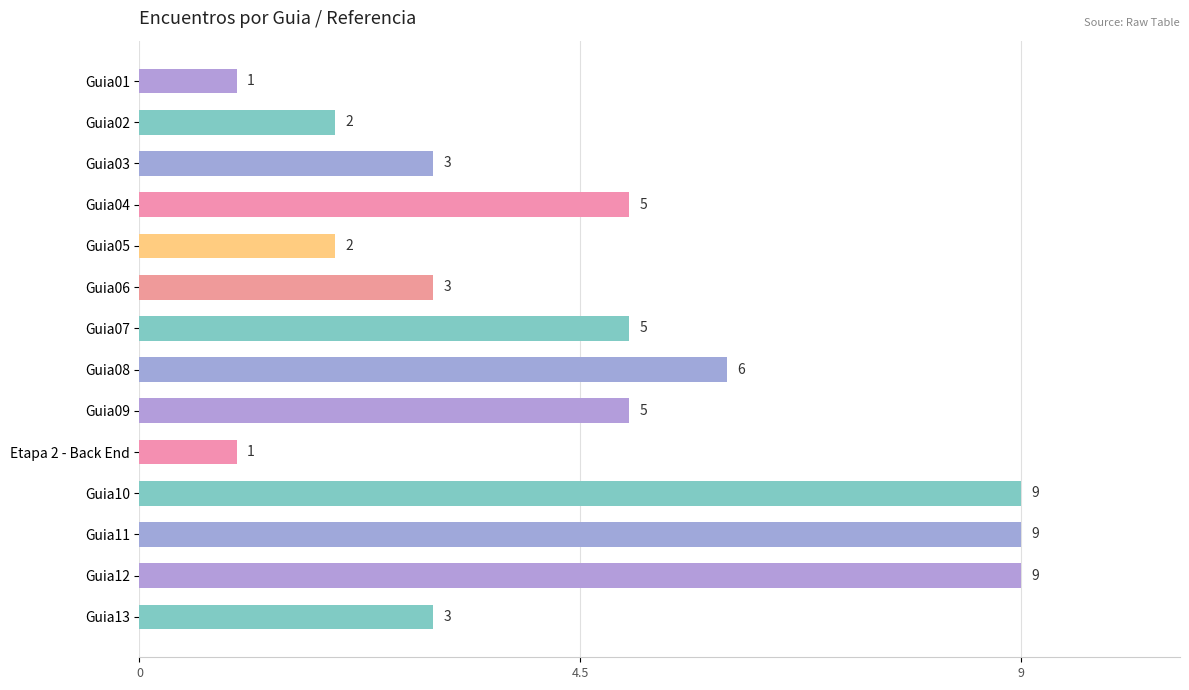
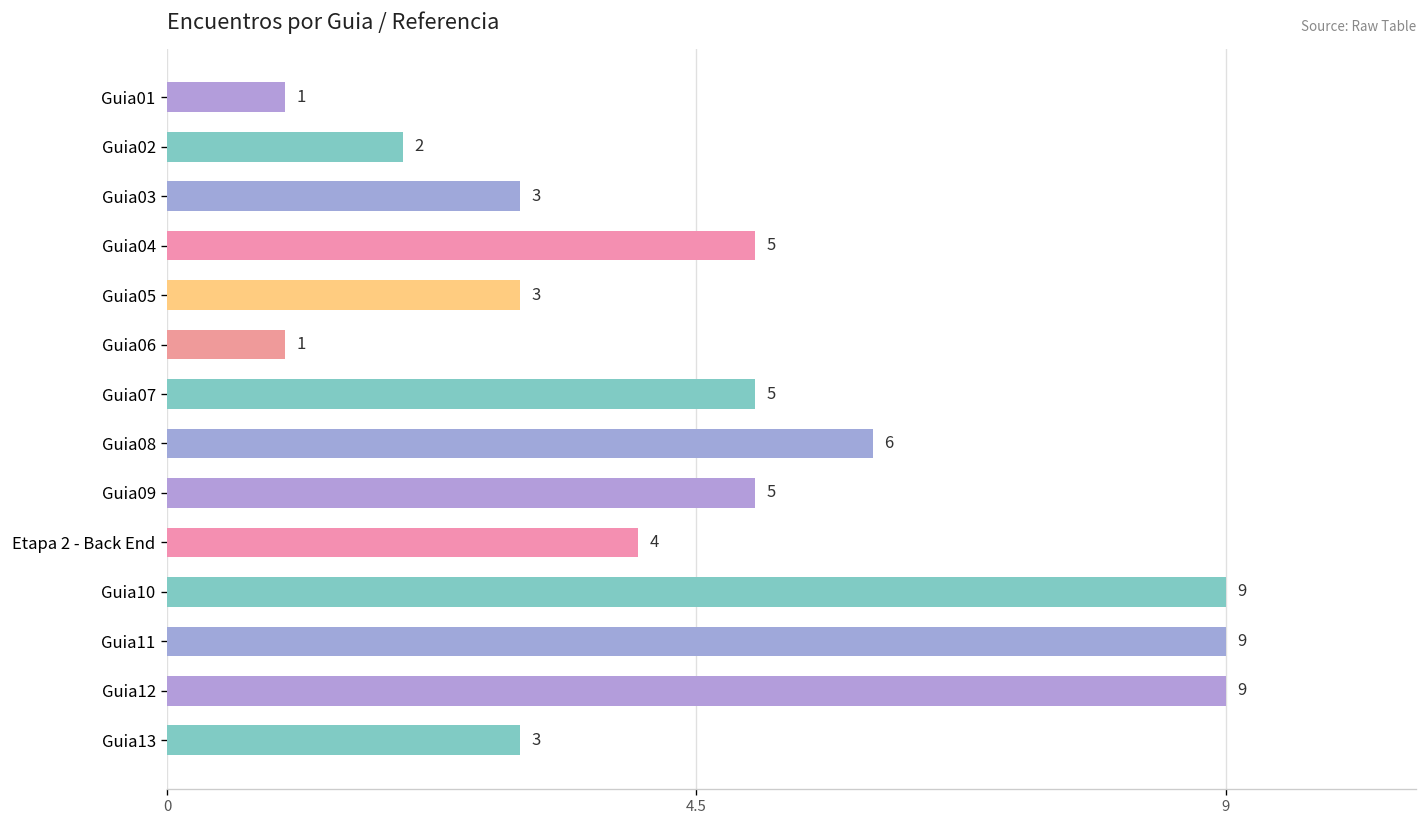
  {
    "Guia01": 1,
    "Guia02": 2,
    "Guia03": 3,
    "Guia04": 5,
-   "Guia05": 2,
-   "Guia06": 3,
+   "Guia05": 3,
+   "Guia06": 1,
    "Guia07": 5,
    "Guia08": 6,
    "Guia09": 5,
-   "Etapa 2 - Back End": 1,
+   "Etapa 2 - Back End": 4,
    "Guia10": 9,
    "Guia11": 9,
    "Guia12": 9,
    "Guia13": 3
  }
